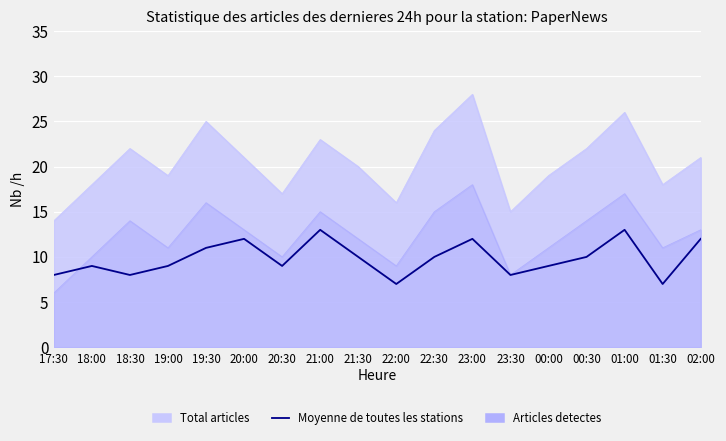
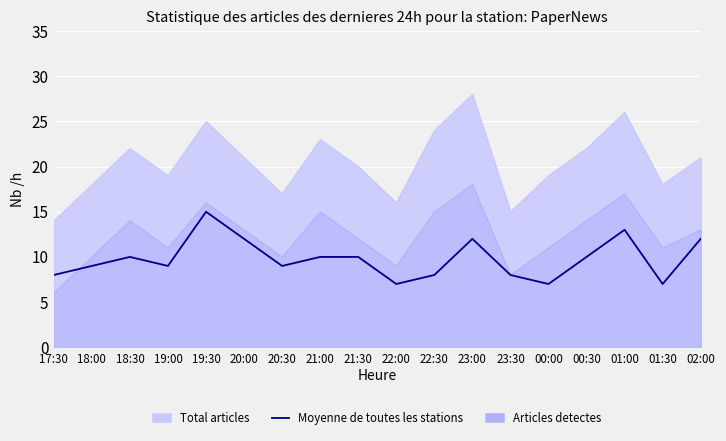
  {
    "Moyenne de toutes les stations": {
      "17:30": 8,
      "18:00": 9,
-     "18:30": 8,
+     "18:30": 10,
      "19:00": 9,
-     "19:30": 11,
+     "19:30": 15,
      "20:00": 12,
      "20:30": 9,
-     "21:00": 13,
+     "21:00": 10,
      "21:30": 10,
      "22:00": 7,
-     "22:30": 10,
+     "22:30": 8,
      "23:00": 12,
-     "00:00": 9,
+     "00:00": 7,
      "00:30": 10,
      "01:00": 13,
      "01:30": 7,
      "02:00": 12
    }
  }
